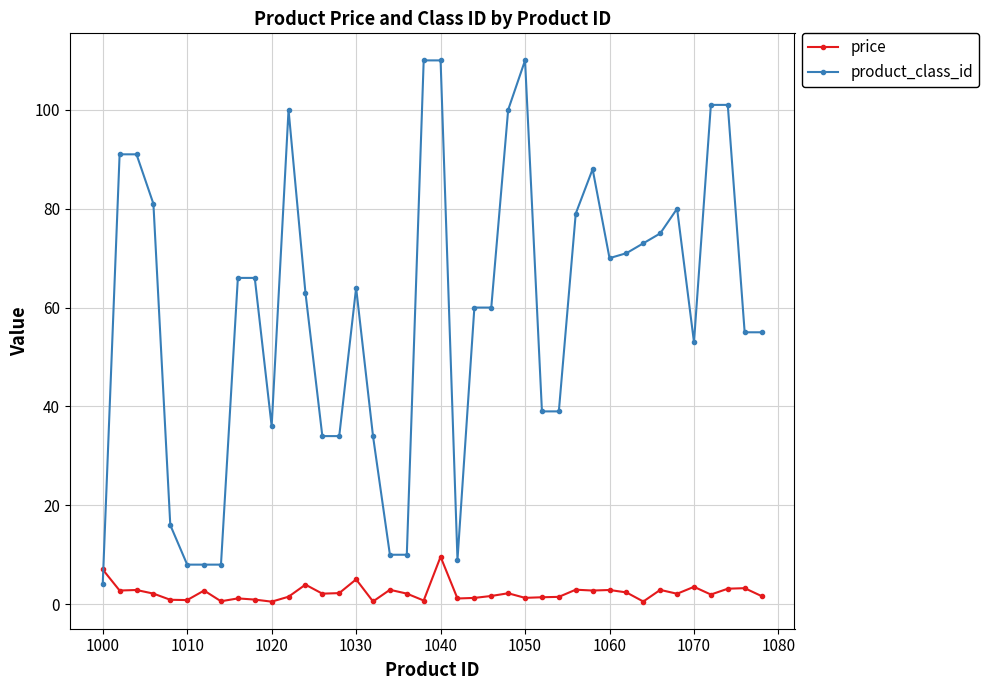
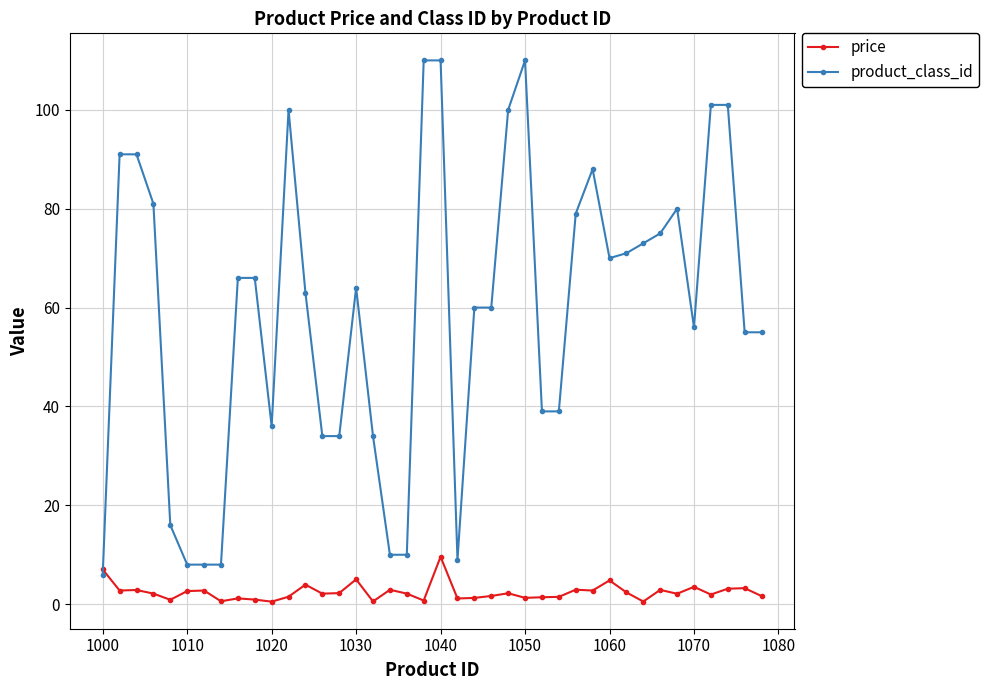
  {
    "price": {
      "1000": 7,
-     "1010": 1,
+     "1010": 3,
      "1020": 1,
      "1030": 5,
      "1040": 10,
      "1050": 1,
-     "1060": 3,
+     "1060": 5,
      "1070": 4
    },
    "product_class_id": {
-     "1000": 4,
+     "1000": 6,
      "1010": 8,
      "1020": 36,
      "1030": 64,
      "1040": 110,
      "1050": 110,
      "1060": 70,
-     "1070": 53
+     "1070": 56
    }
  }
